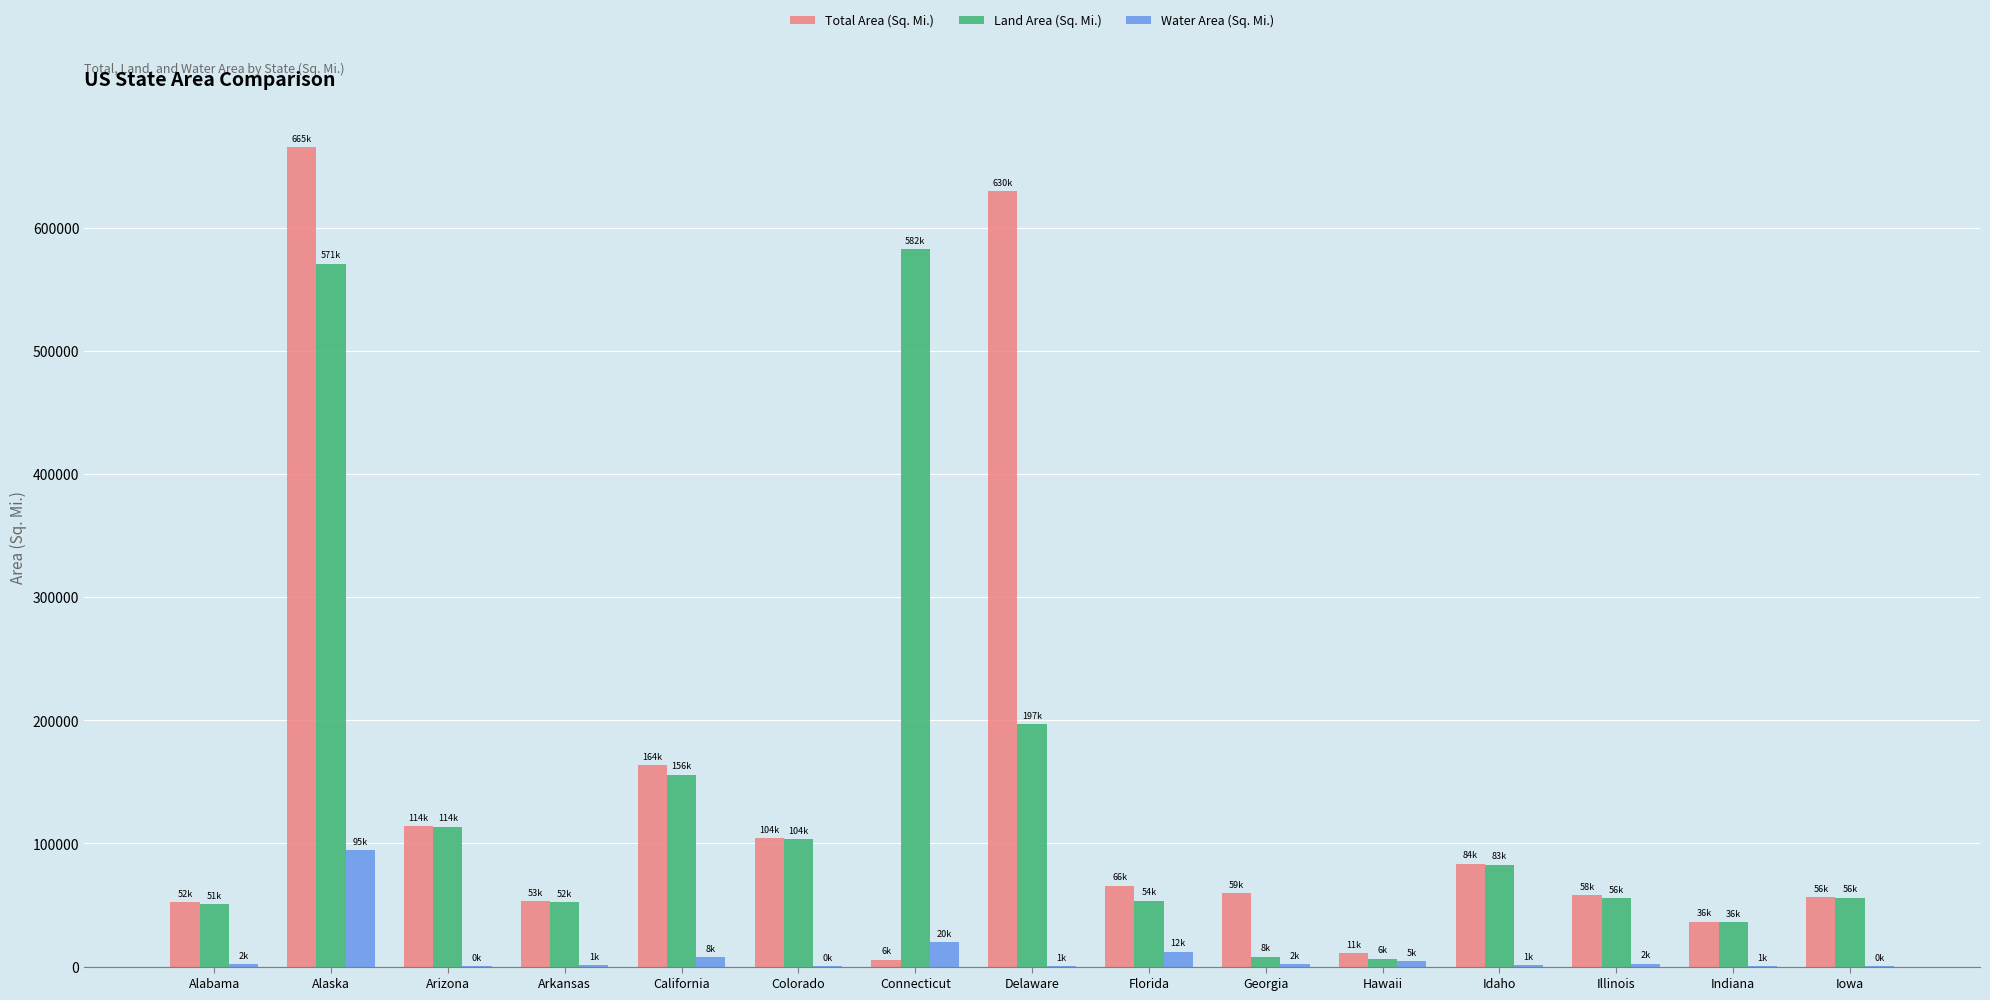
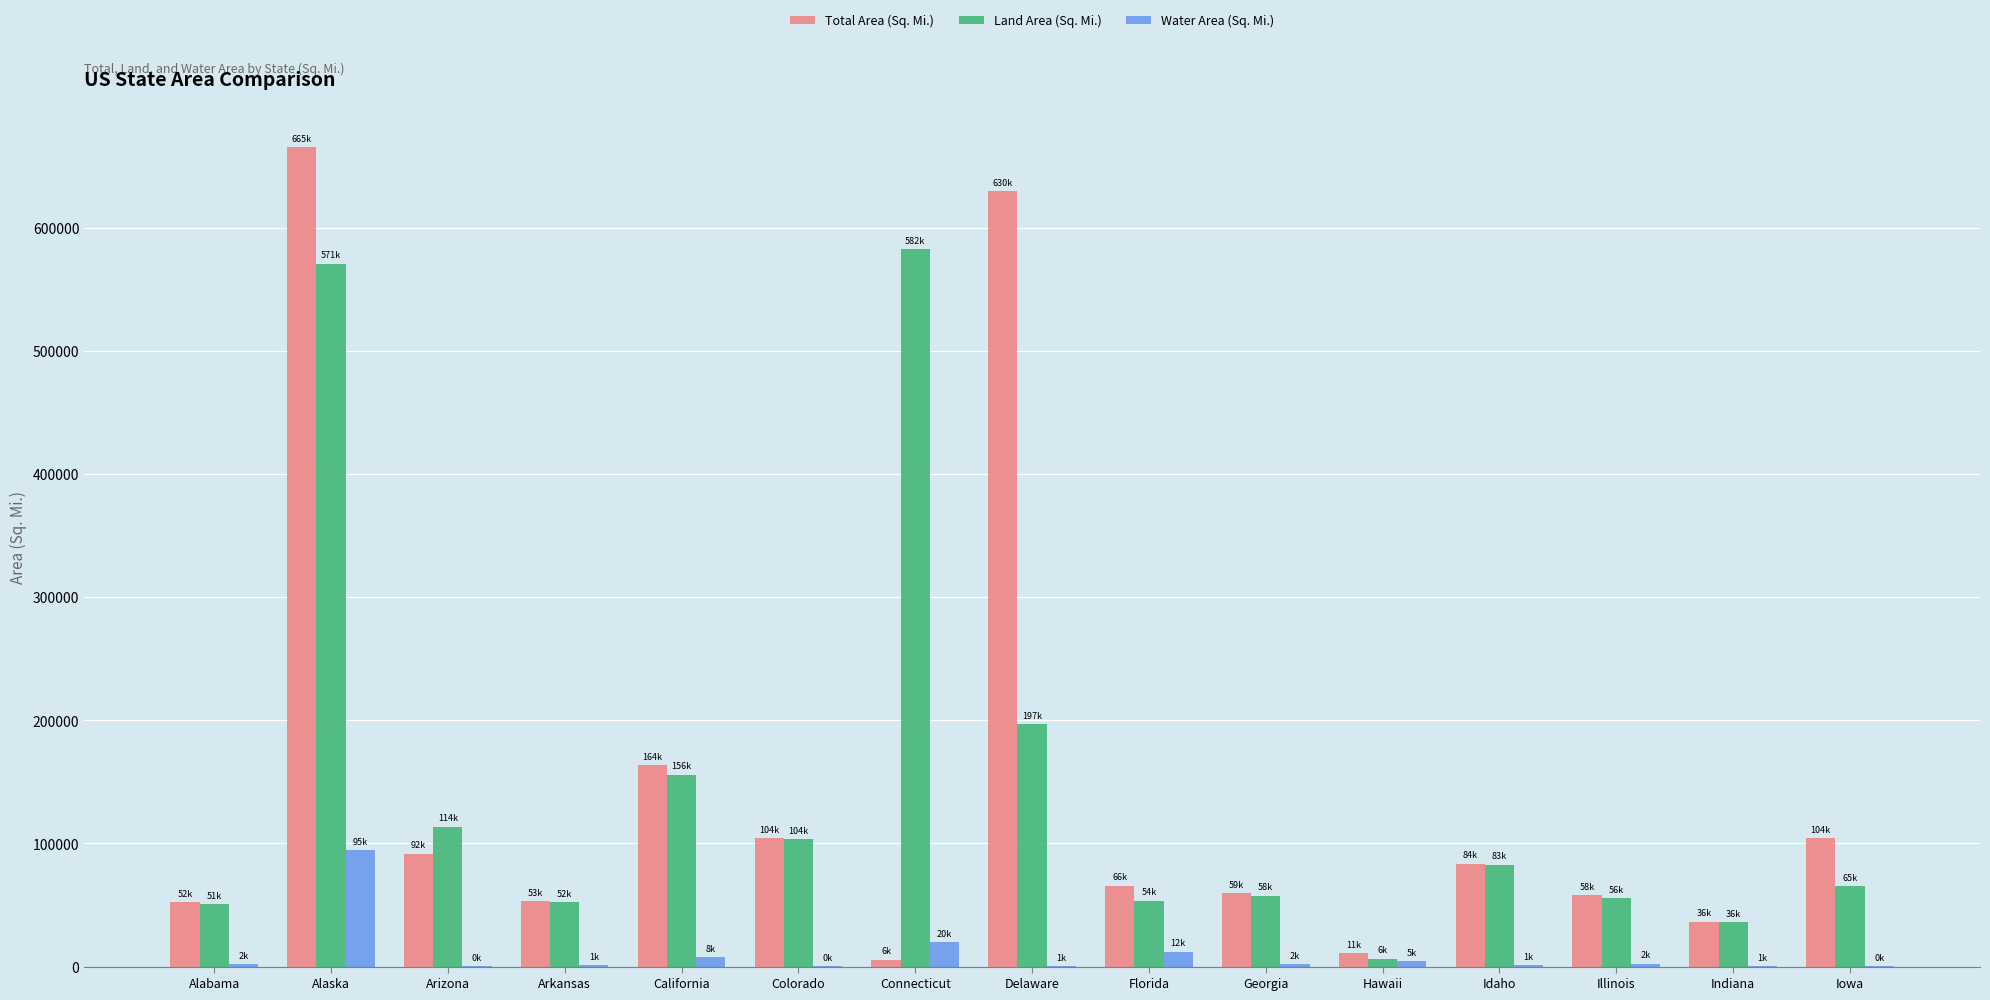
  {
    "Total Area (Sq. Mi.)": {
      "Alabama": "52k",
      "Alaska": "665k",
-     "Arizona": "114k",
+     "Arizona": "92k",
      "Arkansas": "53k",
      "California": "164k",
      "Colorado": "104k",
      "Connecticut": "6k",
      "Delaware": "630k",
      "Florida": "66k",
      "Georgia": "59k",
      "Hawaii": "11k",
      "Idaho": "84k",
      "Illinois": "58k",
      "Indiana": "36k",
-     "Iowa": "56k"
+     "Iowa": "104k"
    },
    "Land Area (Sq. Mi.)": {
      "Alabama": "51k",
      "Alaska": "571k",
      "Arizona": "114k",
      "Arkansas": "52k",
      "California": "156k",
      "Colorado": "104k",
      "Connecticut": "582k",
      "Delaware": "197k",
      "Florida": "54k",
-     "Georgia": "8k",
+     "Georgia": "58k",
      "Hawaii": "6k",
      "Idaho": "83k",
      "Illinois": "56k",
      "Indiana": "36k",
-     "Iowa": "56k"
+     "Iowa": "65k"
    },
    "Water Area (Sq. Mi.)": {
      "Alabama": "2k",
      "Alaska": "95k",
      "Arkansas": "1k",
      "California": "8k",
      "Connecticut": "20k",
      "Delaware": "1k",
      "Florida": "12k",
      "Georgia": "2k",
      "Hawaii": "5k",
      "Idaho": "1k",
      "Illinois": "2k",
      "Indiana": "1k"
    }
  }
